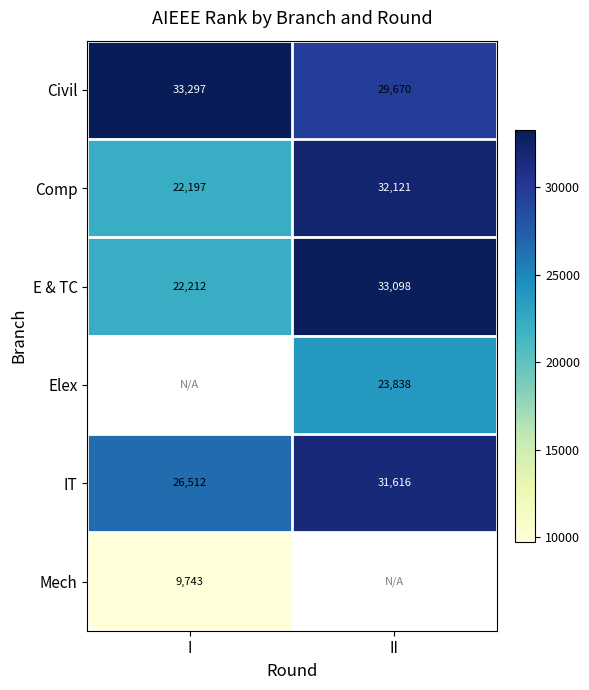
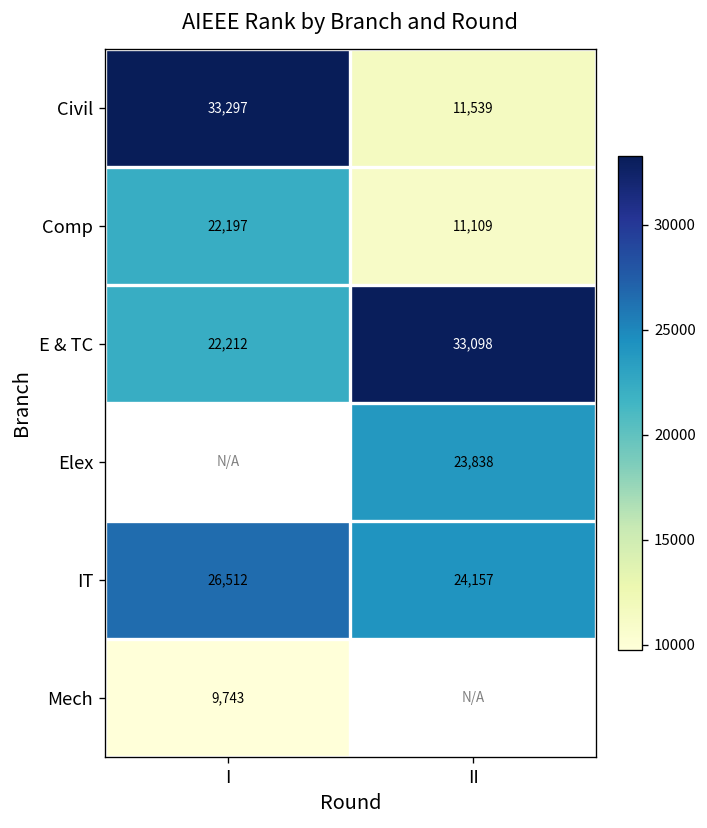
  {
    "Civil": {
      "I": "33,297",
-     "II": "29,670"
+     "II": "11,539"
    },
    "Comp": {
      "I": "22,197",
-     "II": "32,121"
+     "II": "11,109"
    },
    "E & TC": {
      "I": "22,212",
      "II": "33,098"
    },
    "Elex": {
      "II": "23,838"
    },
    "IT": {
      "I": "26,512",
-     "II": "31,616"
+     "II": "24,157"
    },
    "Mech": {
      "I": "9,743"
    }
  }
